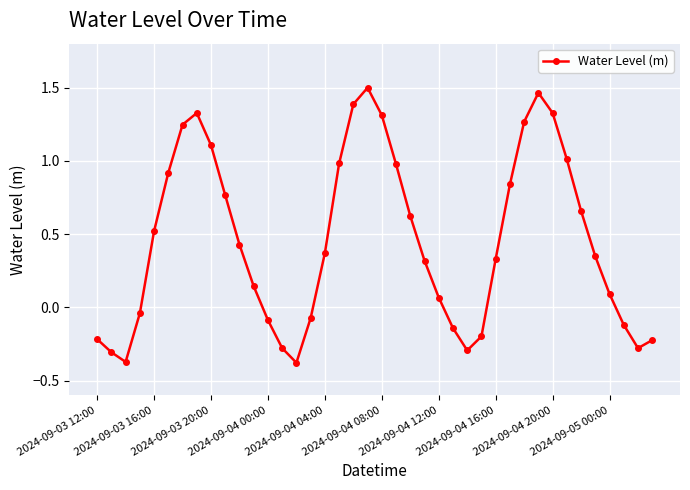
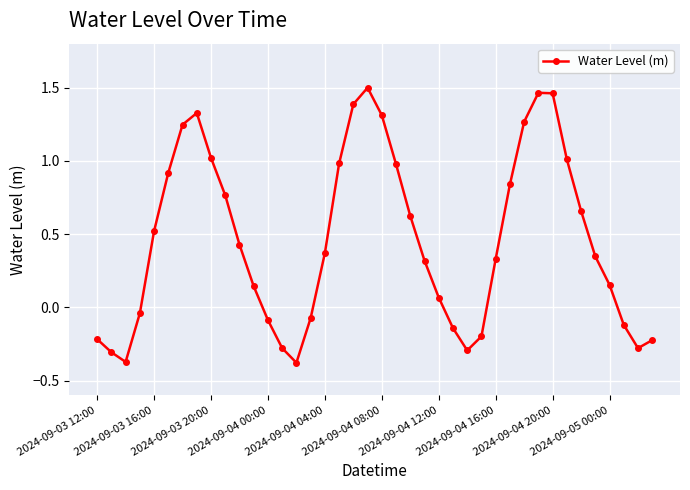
  {
    "2024-09-03 12:00": -0.22,
    "2024-09-03 16:00": 0.52,
-   "2024-09-03 20:00": 1.11,
+   "2024-09-03 20:00": 1.02,
    "2024-09-04 00:00": -0.09,
    "2024-09-04 04:00": 0.37,
    "2024-09-04 08:00": 1.31,
    "2024-09-04 12:00": 0.07,
    "2024-09-04 16:00": 0.33,
-   "2024-09-04 20:00": 1.33,
-   "2024-09-05 00:00": 0.09
+   "2024-09-04 20:00": 1.46,
+   "2024-09-05 00:00": 0.15
  }
